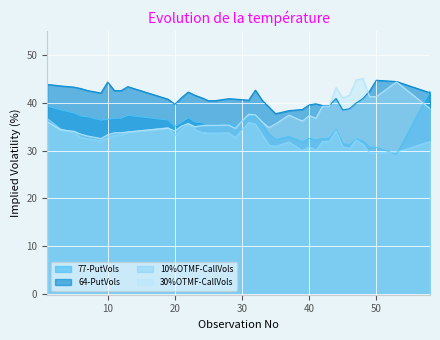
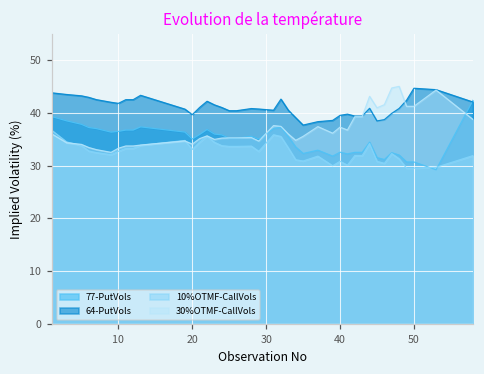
  {
    "64-PutVols": {
-     "10": 44,
+     "10": 42,
      "20": 40,
      "40": 40,
      "50": 45
    }
  }
